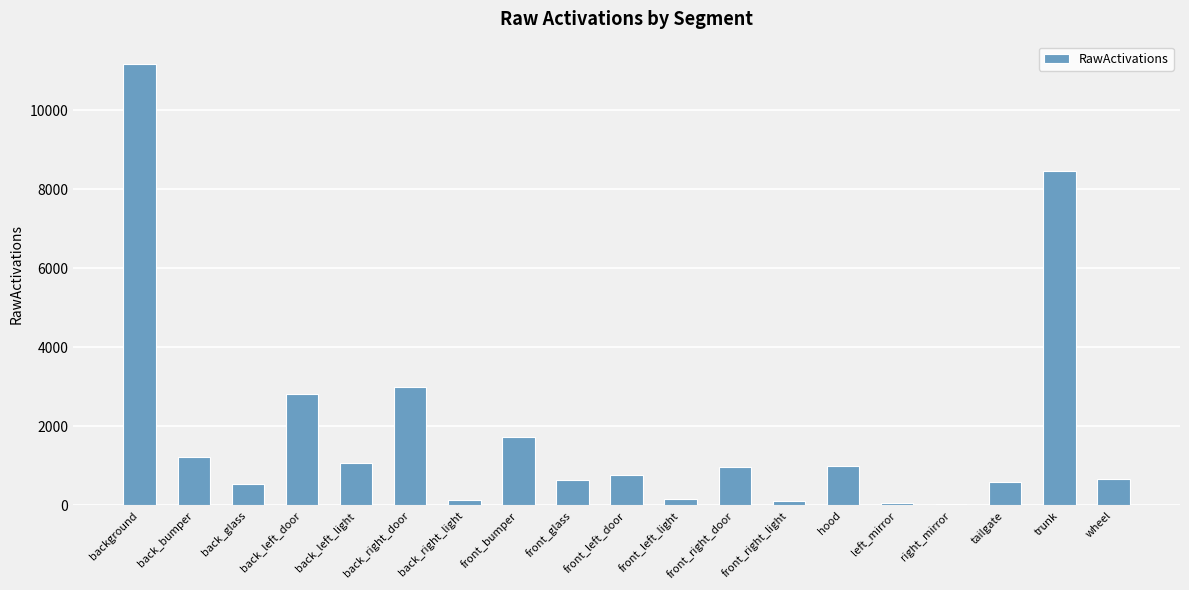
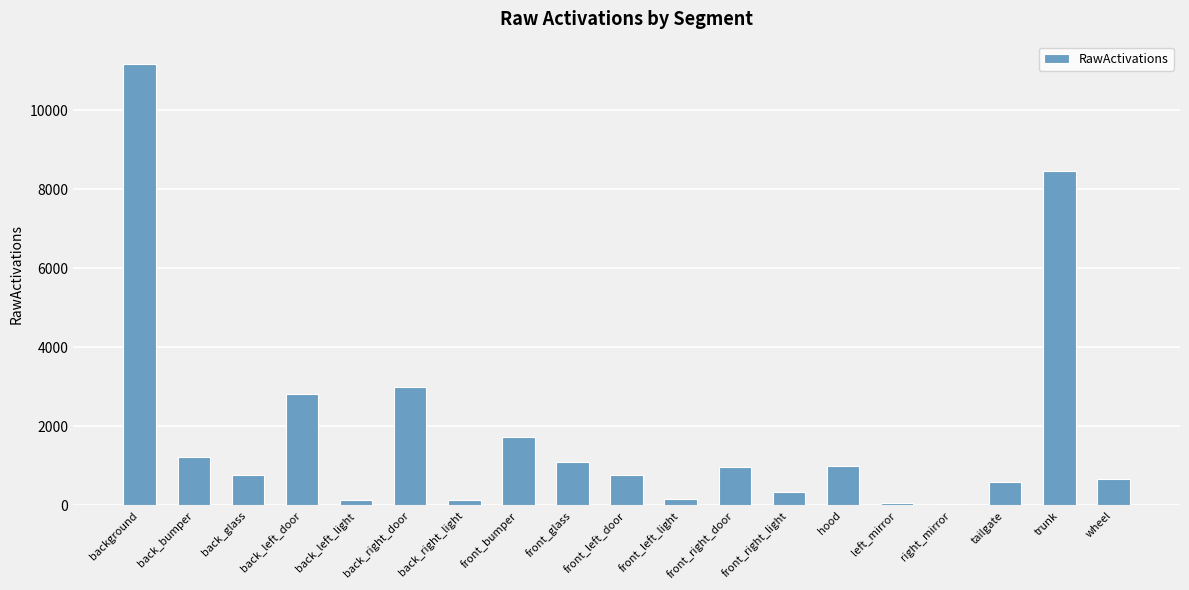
  {
    "background": 11200,
    "back_bumper": 1200,
-   "back_glass": 500,
+   "back_glass": 800,
    "back_left_door": 2800,
-   "back_left_light": 1100,
+   "back_left_light": 100,
    "back_right_door": 3000,
    "back_right_light": 100,
    "front_bumper": 1700,
-   "front_glass": 700,
+   "front_glass": 1100,
    "front_left_door": 800,
    "front_left_light": 200,
    "front_right_door": 1000,
-   "front_right_light": 100,
+   "front_right_light": 300,
    "hood": 1000,
    "tailgate": 600,
    "trunk": 8500,
    "wheel": 700
  }
